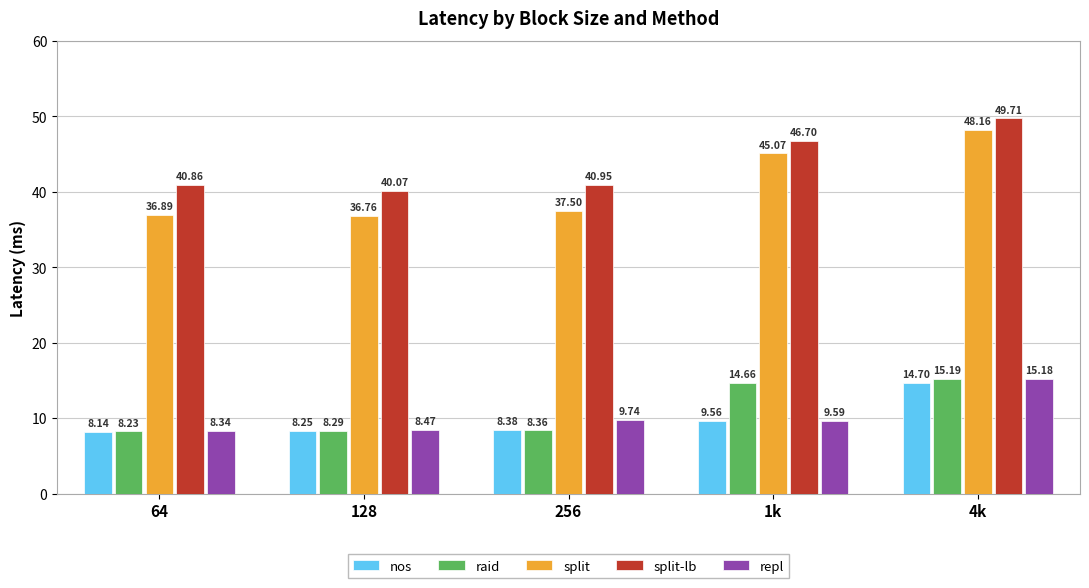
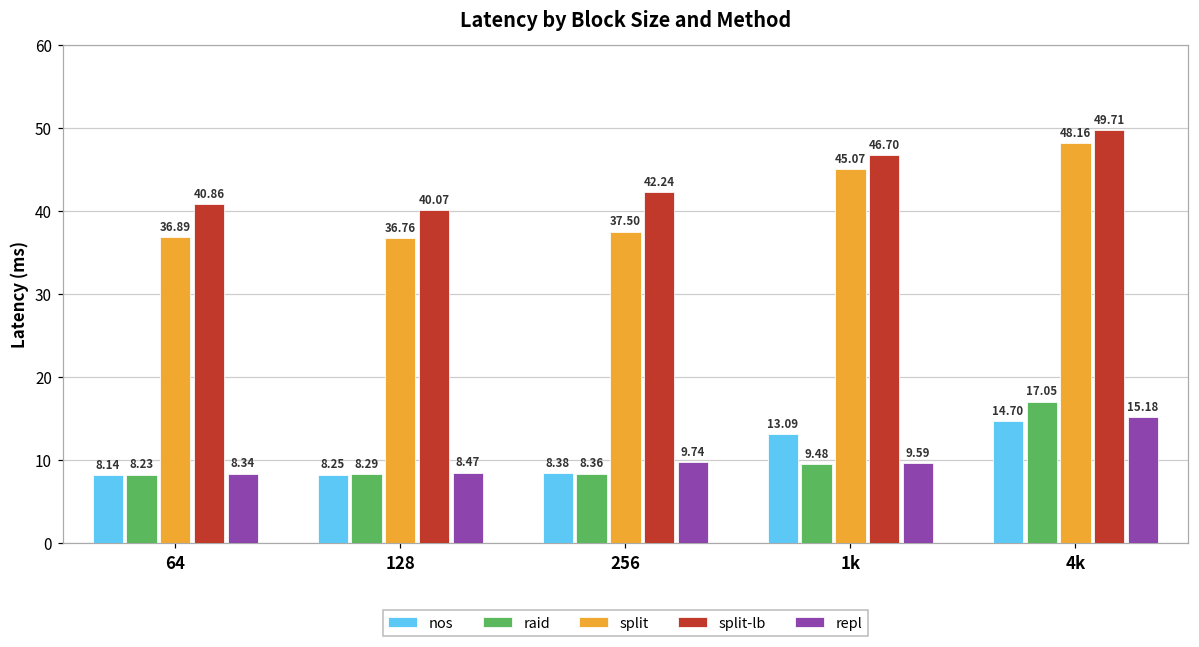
  {
    "nos": {
      "64": 8.14,
      "128": 8.25,
      "256": 8.38,
-     "1k": 9.56,
+     "1k": 13.09,
      "4k": 14.70
    },
    "raid": {
      "64": 8.23,
      "128": 8.29,
      "256": 8.36,
-     "1k": 14.66,
-     "4k": 15.19
+     "1k": 9.48,
+     "4k": 17.05
    },
    "split": {
      "64": 36.89,
      "128": 36.76,
      "256": 37.50,
      "1k": 45.07,
      "4k": 48.16
    },
    "split-lb": {
      "64": 40.86,
      "128": 40.07,
-     "256": 40.95,
+     "256": 42.24,
      "1k": 46.70,
      "4k": 49.71
    },
    "repl": {
      "64": 8.34,
      "128": 8.47,
      "256": 9.74,
      "1k": 9.59,
      "4k": 15.18
    }
  }
